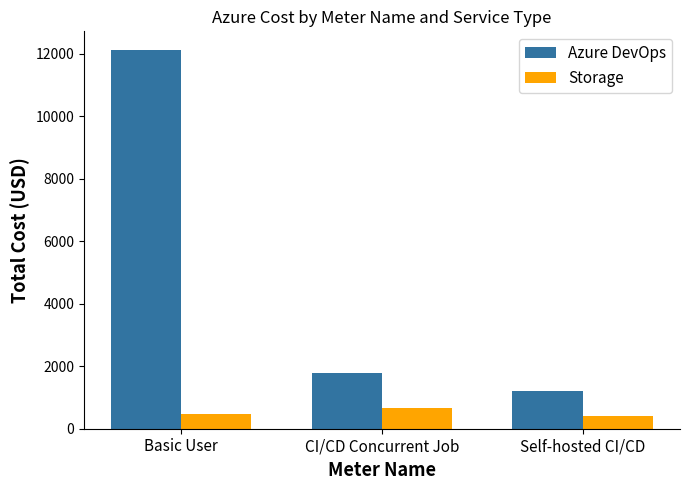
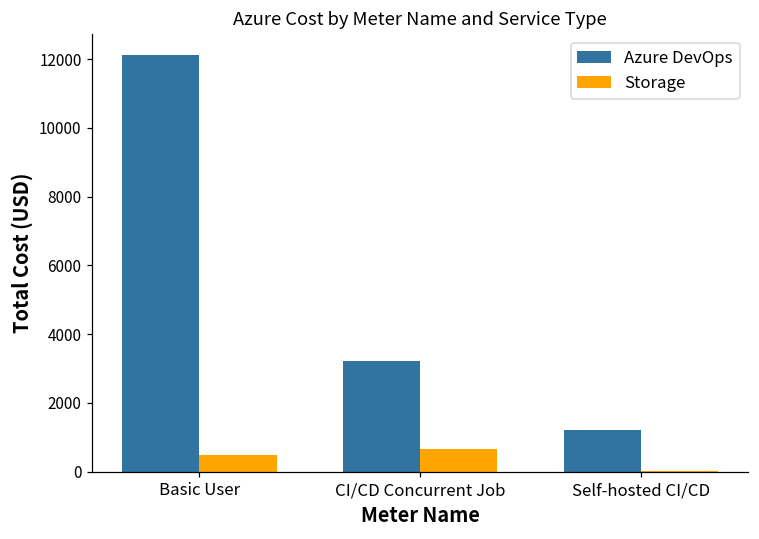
  {
    "Azure DevOps": {
      "Basic User": 12100,
-     "CI/CD Concurrent Job": 1800,
+     "CI/CD Concurrent Job": 3200,
      "Self-hosted CI/CD": 1200
    },
    "Storage": {
      "Basic User": 500,
      "CI/CD Concurrent Job": 700,
-     "Self-hosted CI/CD": 400
+     "Self-hosted CI/CD": 0
    }
  }
